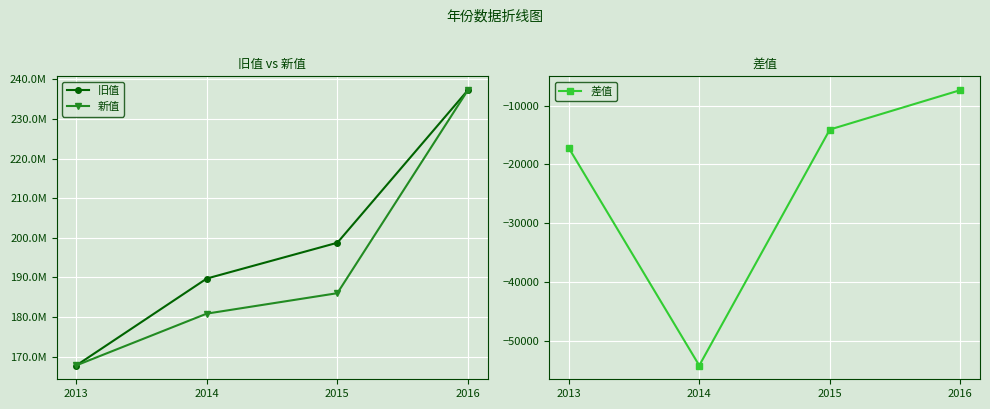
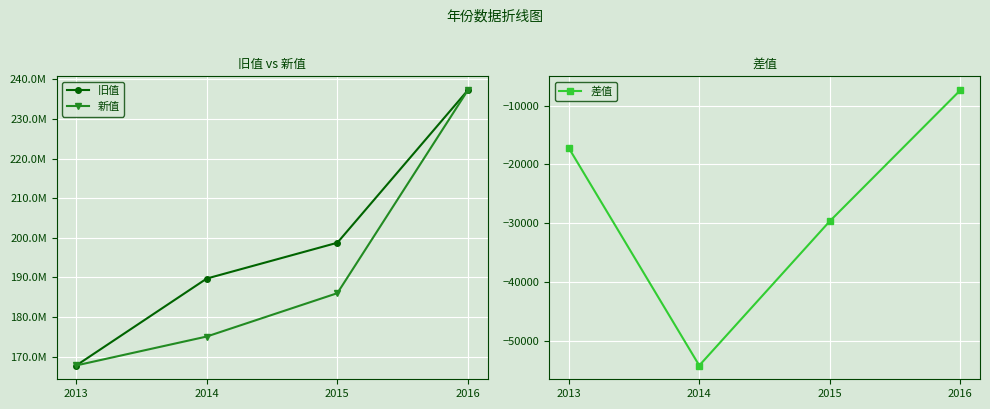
  {
    "旧值 vs 新值": {
      "旧值": {
        "2014": 190000000,
        "2015": 199000000
      },
      "新值": {
-       "2014": 181000000,
+       "2014": 175000000,
        "2015": 186000000
      }
    },
    "差值": {
      "2013": -17000,
      "2014": -54000,
-     "2015": -14000,
+     "2015": -30000,
      "2016": -7000
    }
  }
